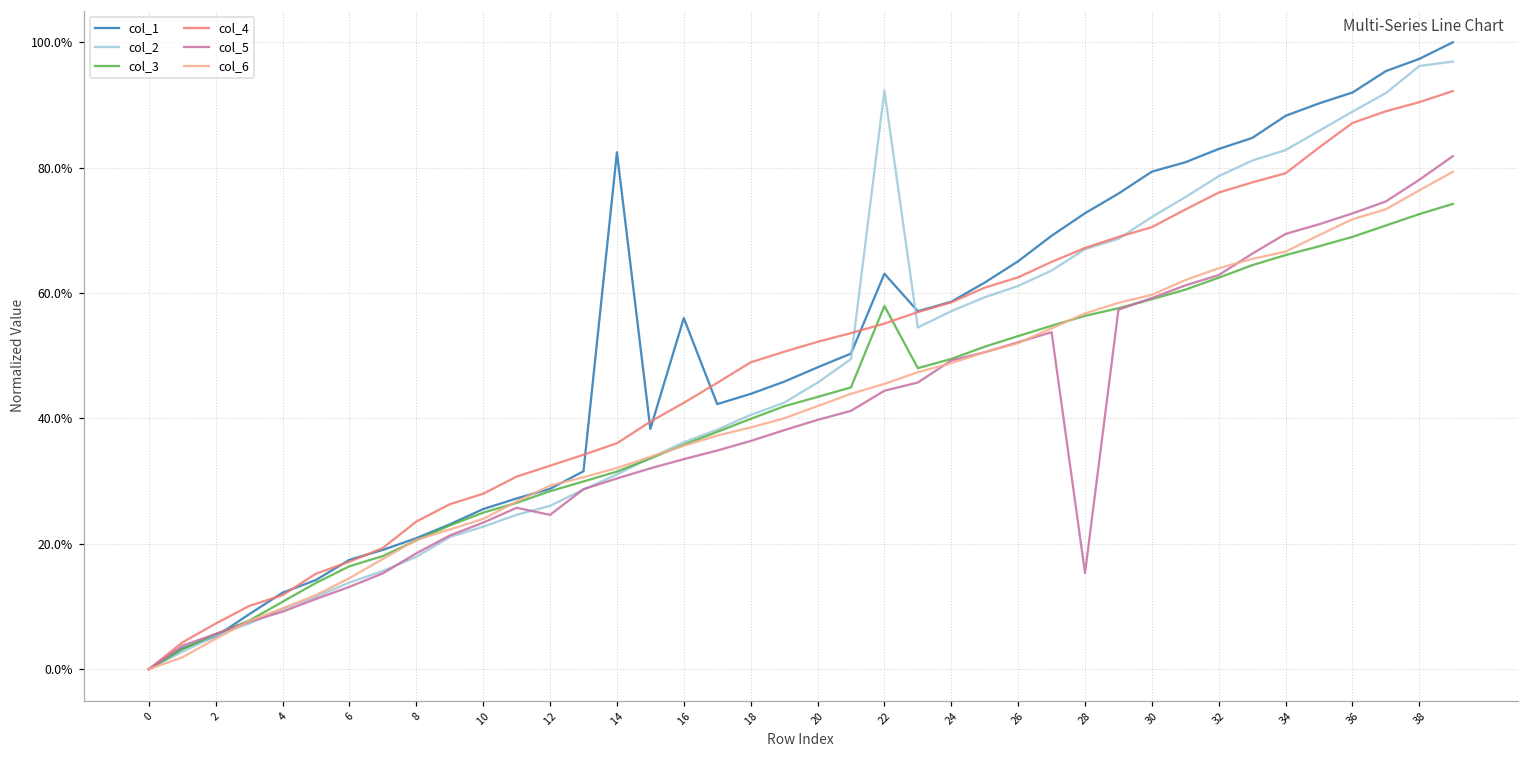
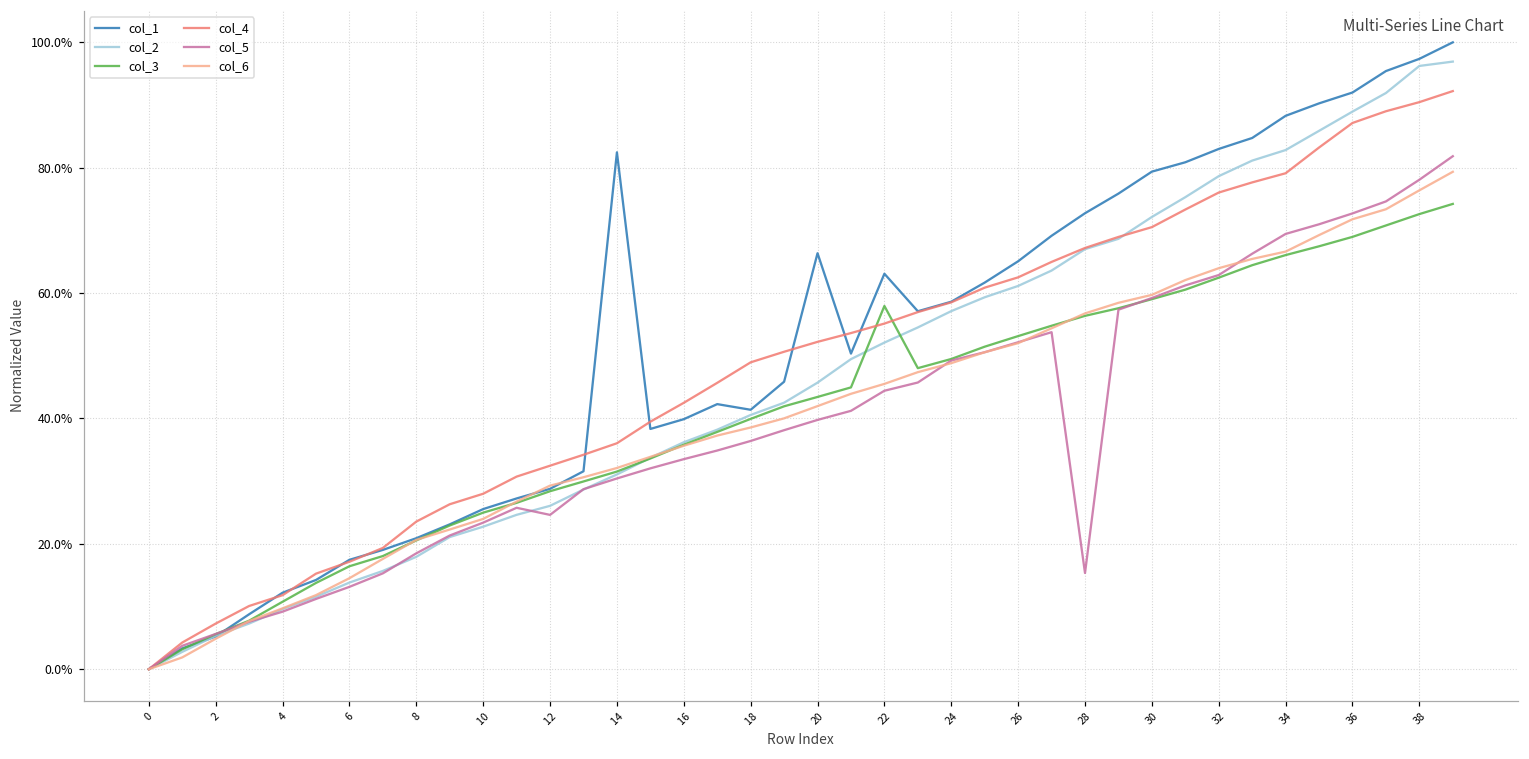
  {
    "col_1": {
      "10": "26%",
      "14": "82%",
-     "16": "56%",
-     "18": "44%",
-     "20": "48%",
+     "16": "40%",
+     "18": "41%",
+     "20": "66%",
      "22": "63%",
      "26": "65%",
      "28": "73%",
      "30": "79%",
      "32": "83%",
      "34": "88%",
      "36": "92%",
      "38": "97%"
    },
    "col_2": {
      "6": "14%",
      "8": "18%",
      "10": "23%",
      "12": "26%",
      "14": "31%",
      "18": "41%",
      "20": "46%",
-     "22": "92%",
+     "22": "52%",
      "24": "57%",
      "26": "61%",
      "30": "72%",
      "32": "79%",
      "34": "83%",
      "36": "89%",
      "38": "96%"
    },
    "col_3": {
      "4": "11%",
      "6": "16%",
      "10": "25%",
      "14": "32%",
      "18": "40%",
      "20": "43%",
      "22": "58%",
      "26": "53%",
      "34": "66%",
      "36": "69%",
      "38": "73%"
    },
    "col_5": {
      "6": "13%",
      "8": "18%",
      "10": "23%",
      "12": "25%",
      "14": "30%",
      "16": "34%",
      "18": "36%",
      "20": "40%",
      "22": "44%",
      "28": "15%",
      "34": "69%",
      "36": "73%",
      "38": "78%"
    }
  }
